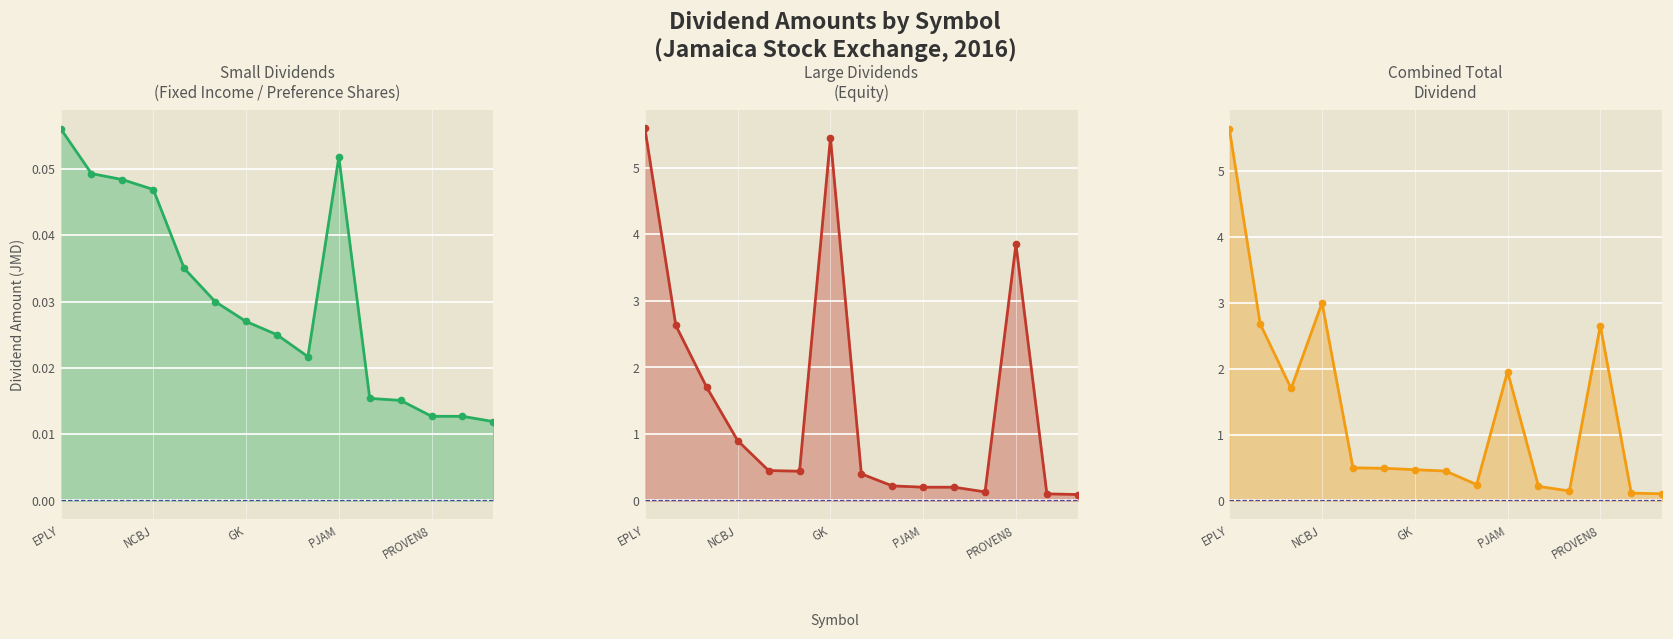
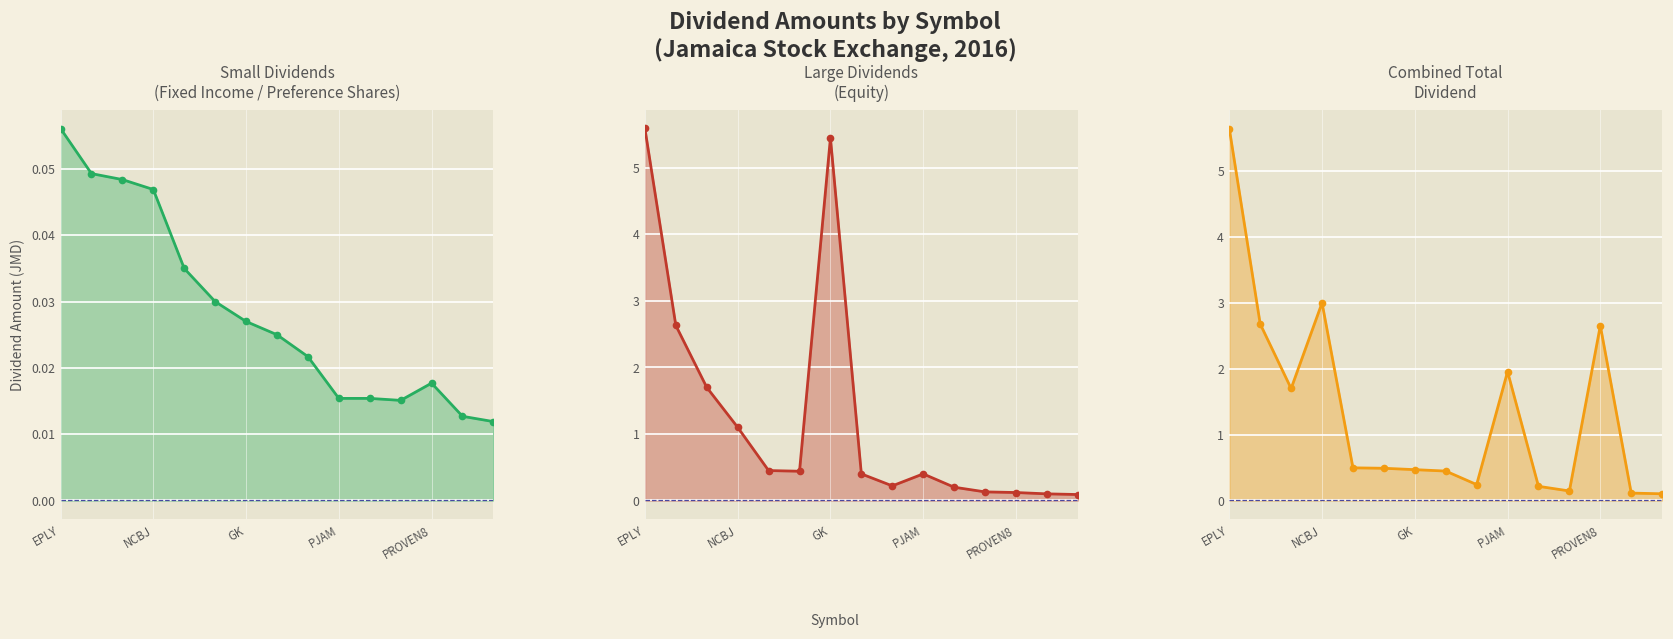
  {
    "Small Dividends (Fixed Income / Preference Shares)": {
      "EPLY": 0.056,
      "NCBJ": 0.047,
      "GK": 0.027,
-     "PJAM": 0.052,
-     "PROVEN8": 0.013
+     "PJAM": 0.015,
+     "PROVEN8": 0.018
    },
    "Large Dividends (Equity)": {
      "EPLY": 5.6,
-     "NCBJ": 0.9,
+     "NCBJ": 1.1,
      "GK": 5.5,
-     "PJAM": 0.2,
-     "PROVEN8": 3.9
+     "PJAM": 0.4,
+     "PROVEN8": 0.1
    },
    "Combined Total Dividend": {
      "EPLY": 5.6,
      "NCBJ": 3.0,
      "GK": 0.5,
      "PJAM": 2.0,
      "PROVEN8": 2.7
    }
  }
